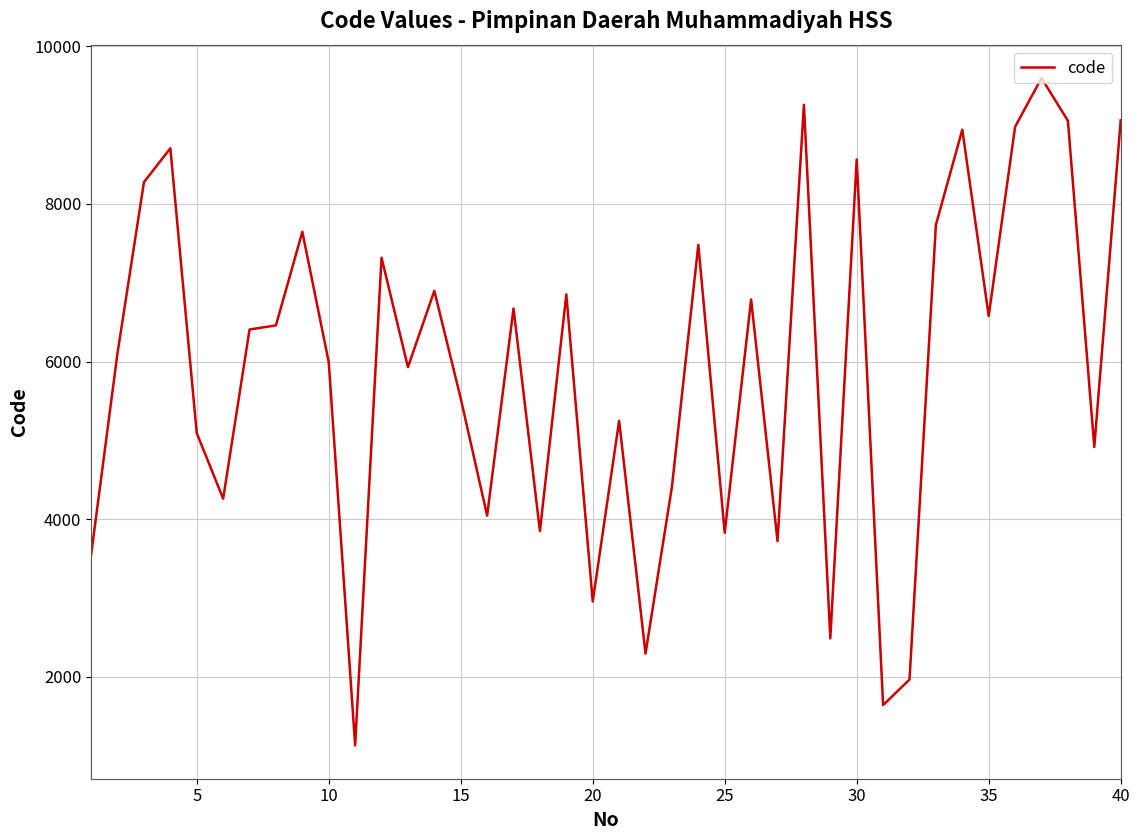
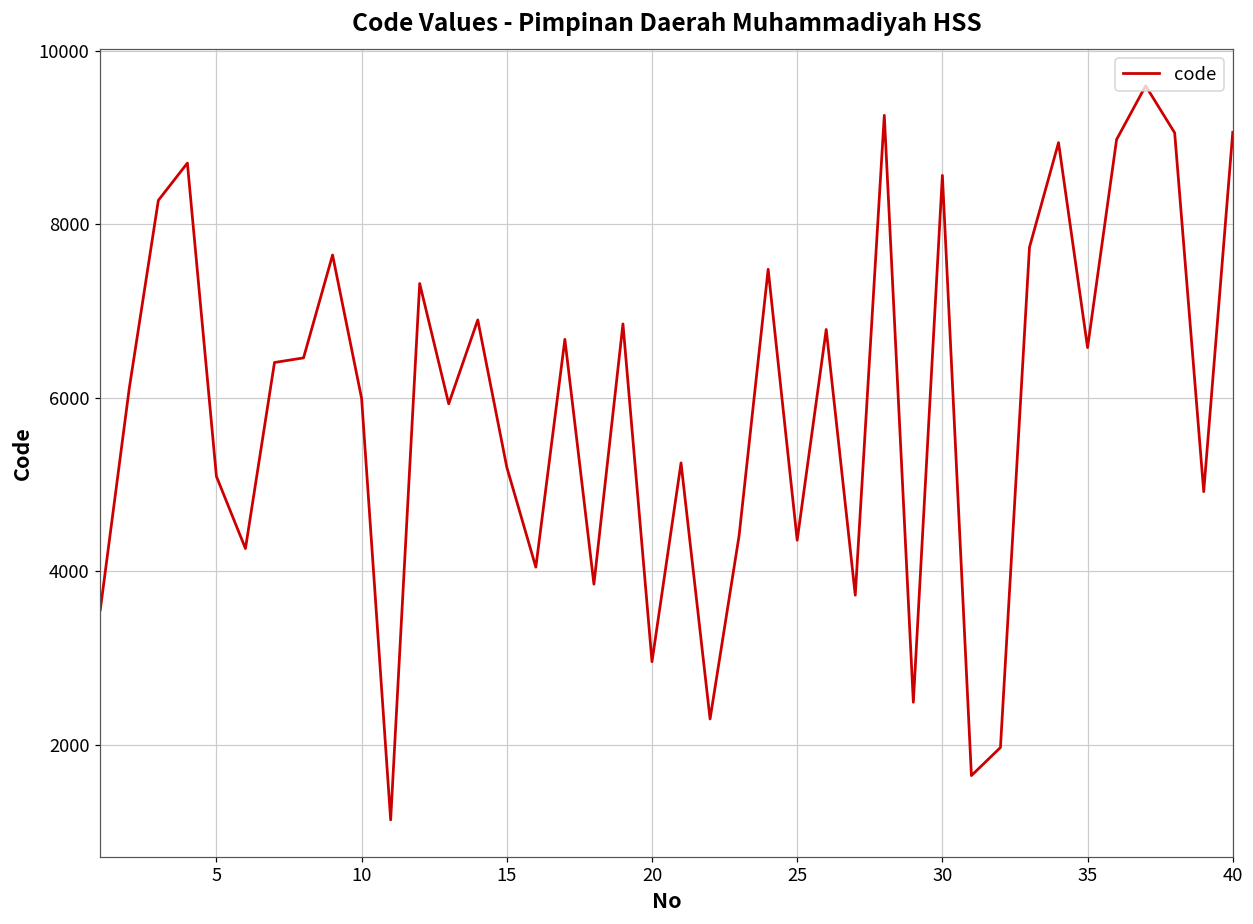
  {
    "5": 5100,
    "10": 6000,
-   "15": 5500,
+   "15": 5200,
    "20": 3000,
-   "25": 3800,
+   "25": 4400,
    "30": 8600,
    "35": 6600,
    "40": 9100
  }
